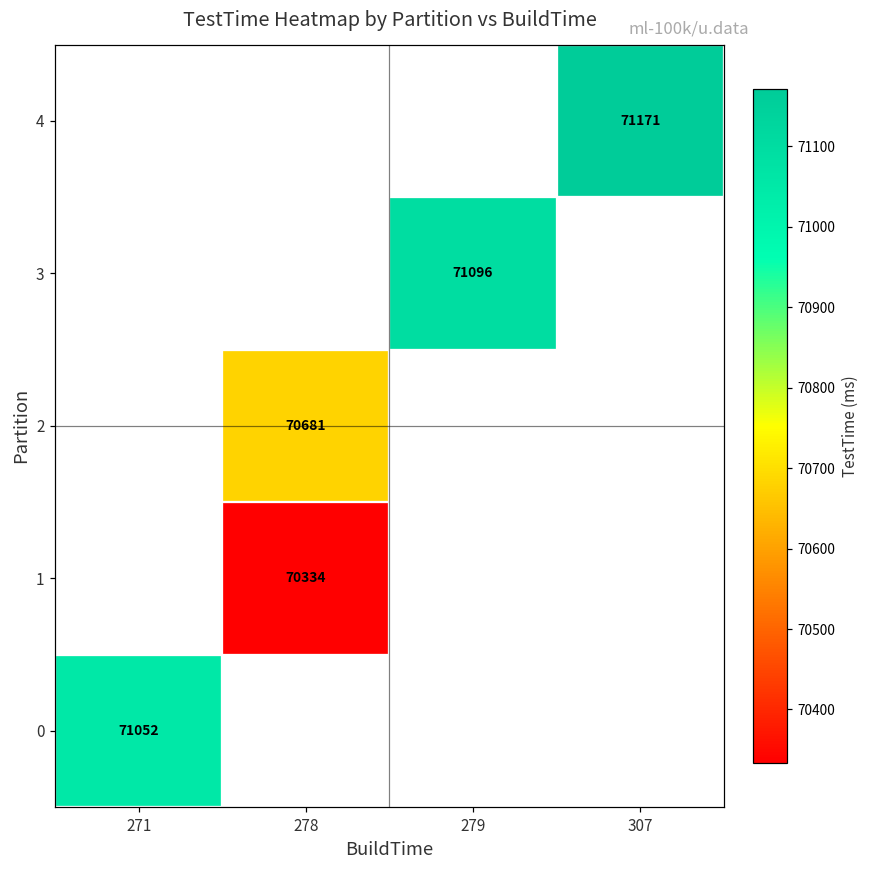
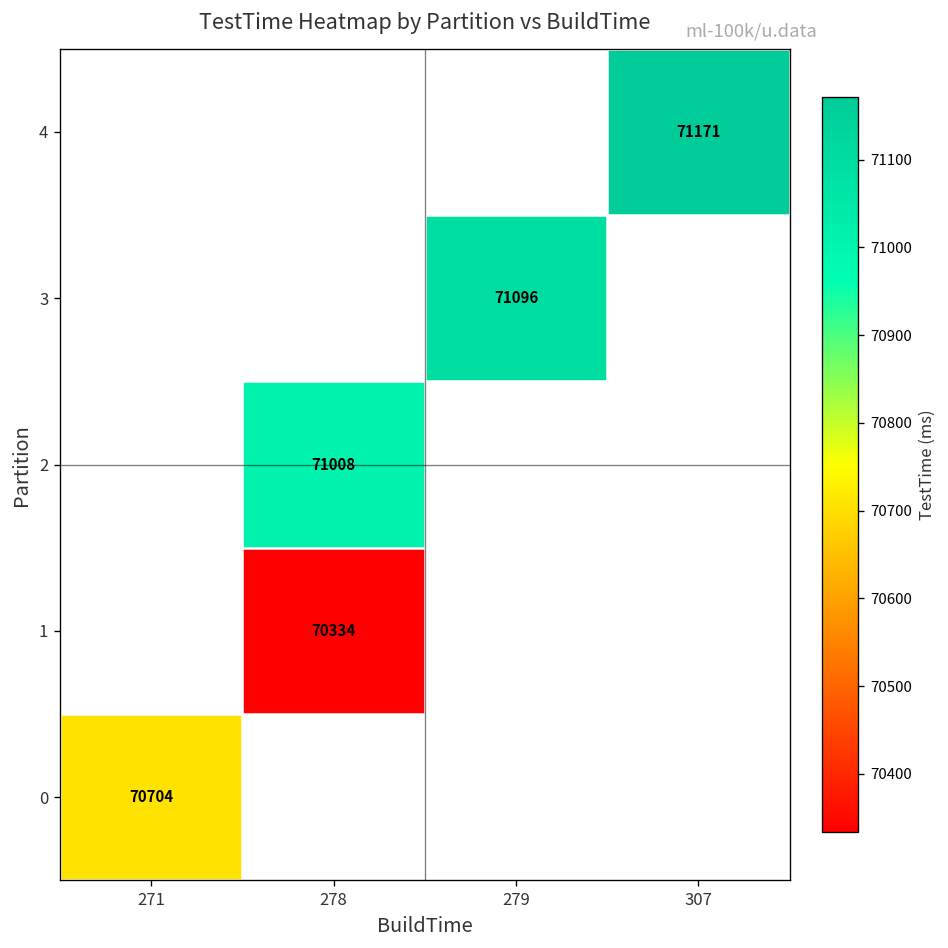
  {
    "4": {
      "307": 71171
    },
    "3": {
      "279": 71096
    },
    "2": {
-     "278": 70681
+     "278": 71008
    },
    "1": {
      "278": 70334
    },
    "0": {
-     "271": 71052
+     "271": 70704
    }
  }
